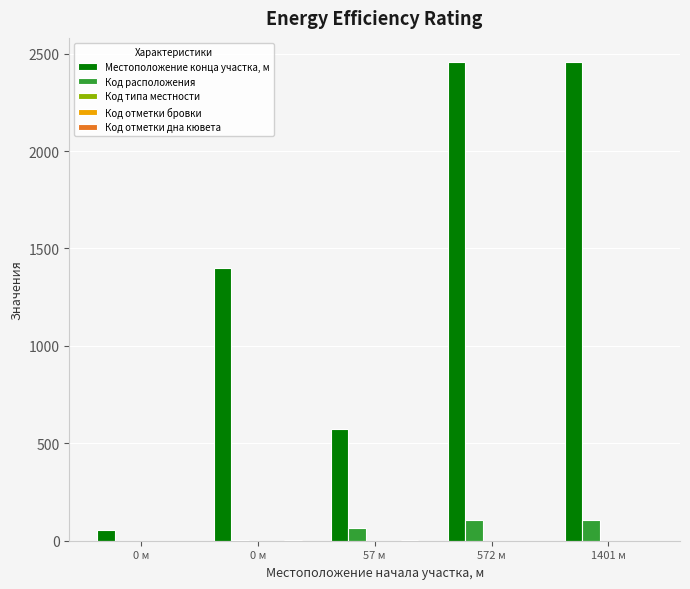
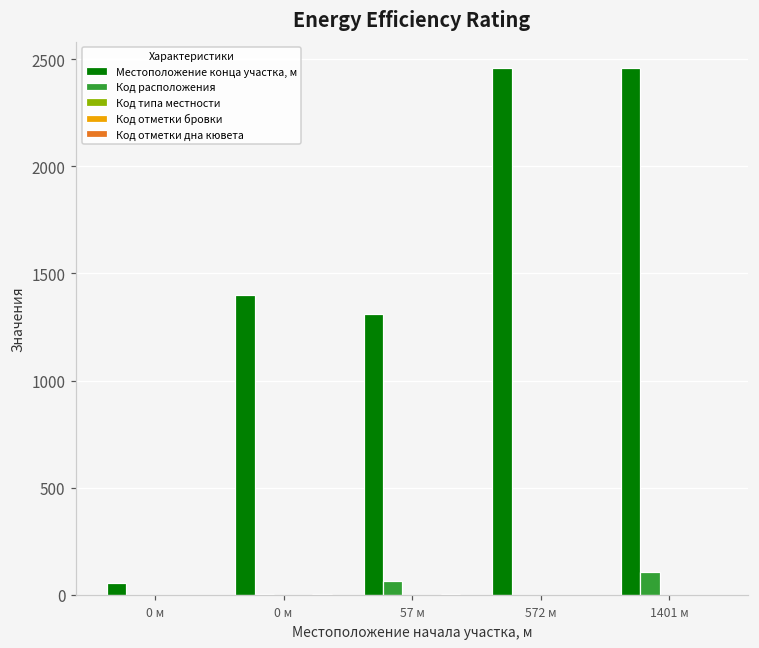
  {
    "Местоположение конца участка, м": {
-     "57 м": 570,
+     "57 м": 1310,
      "572 м": 2460,
      "1401 м": 2460
    },
    "Код расположения": {
      "57 м": 70,
-     "572 м": 110,
+     "572 м": 0,
      "1401 м": 110
    }
  }
